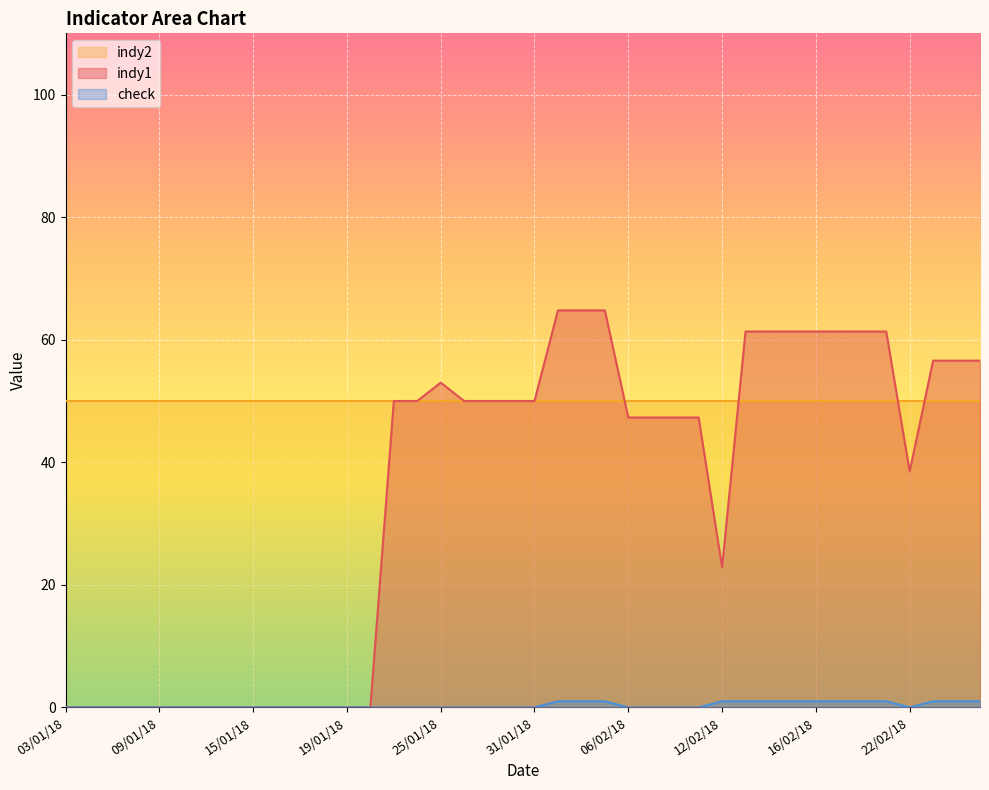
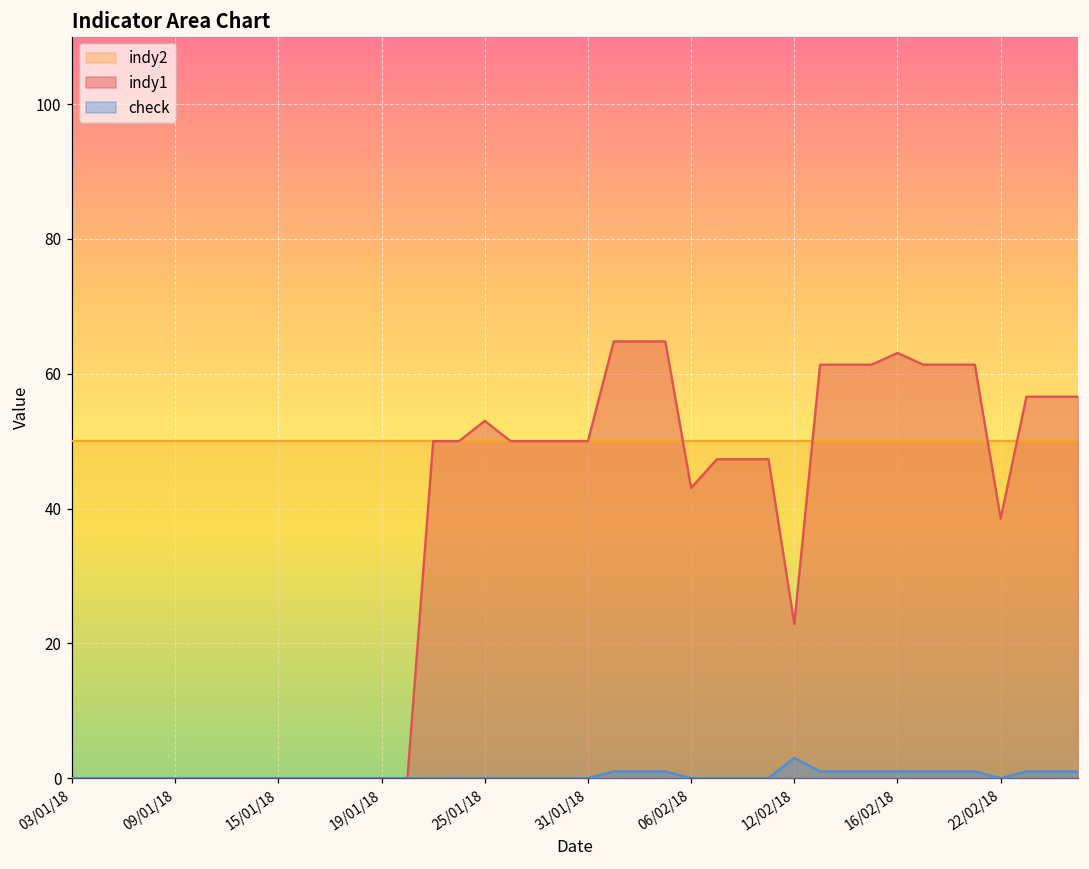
  {
    "indy2": {
      "03/01/18": 50,
      "09/01/18": 50,
      "15/01/18": 50,
      "19/01/18": 50,
      "25/01/18": 50,
      "06/02/18": 50,
      "12/02/18": 50,
      "16/02/18": 50,
      "22/02/18": 50
    },
    "indy1": {
      "25/01/18": 53,
-     "06/02/18": 47,
+     "06/02/18": 43,
      "12/02/18": 23,
-     "16/02/18": 61,
+     "16/02/18": 63,
      "22/02/18": 39
    },
    "check": {
      "25/01/18": 0,
      "31/01/18": 0,
      "06/02/18": 0,
-     "12/02/18": 1,
+     "12/02/18": 3,
      "16/02/18": 1,
      "22/02/18": 0
    }
  }
